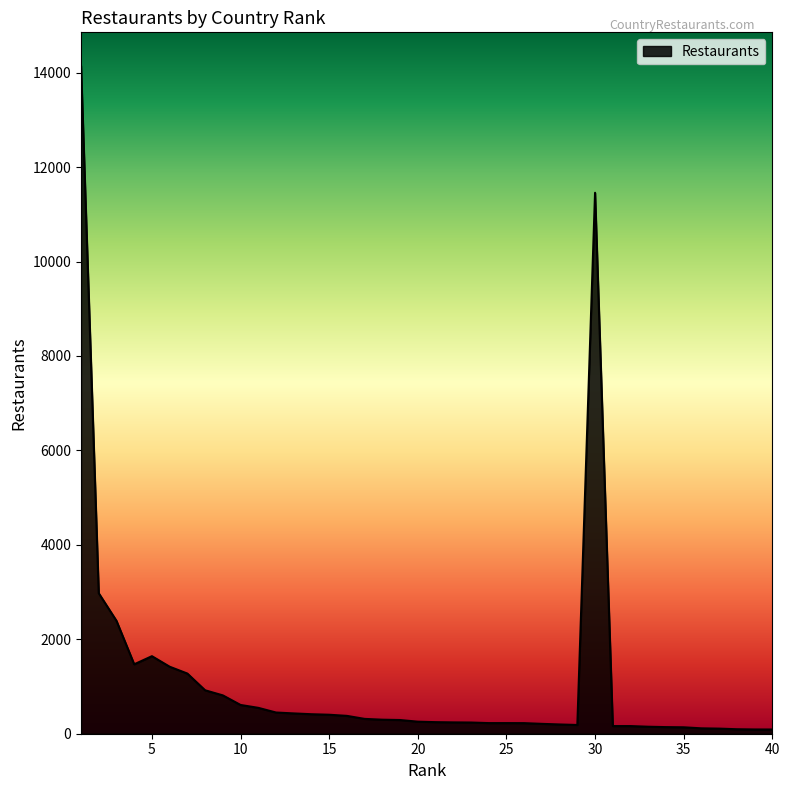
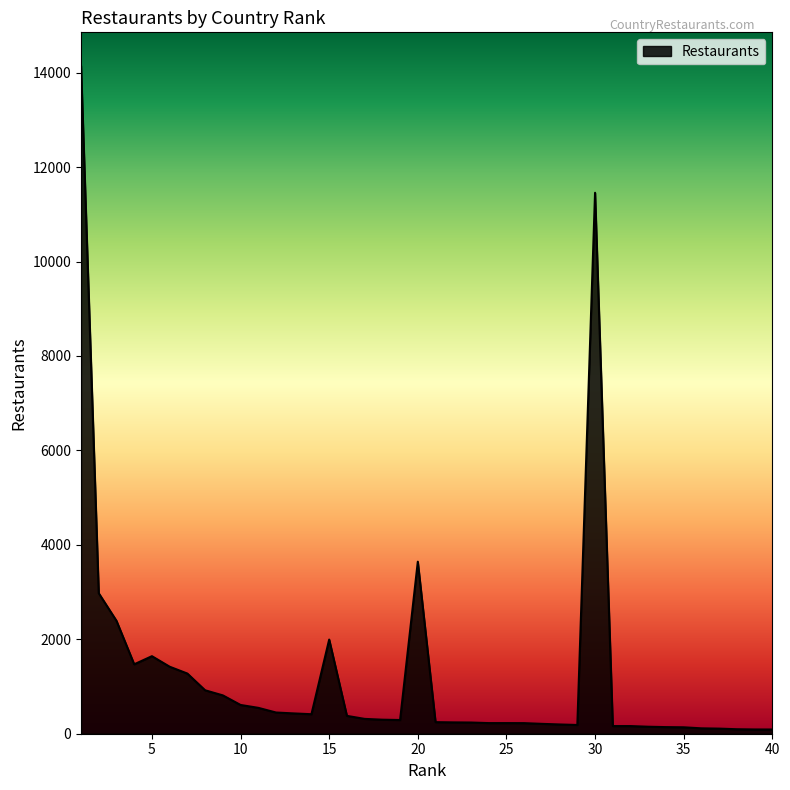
  {
    "5": 1600,
    "10": 600,
-   "15": 400,
-   "20": 300,
+   "15": 2000,
+   "20": 3600,
    "25": 200,
    "30": 11500,
    "35": 100,
    "40": 100
  }
